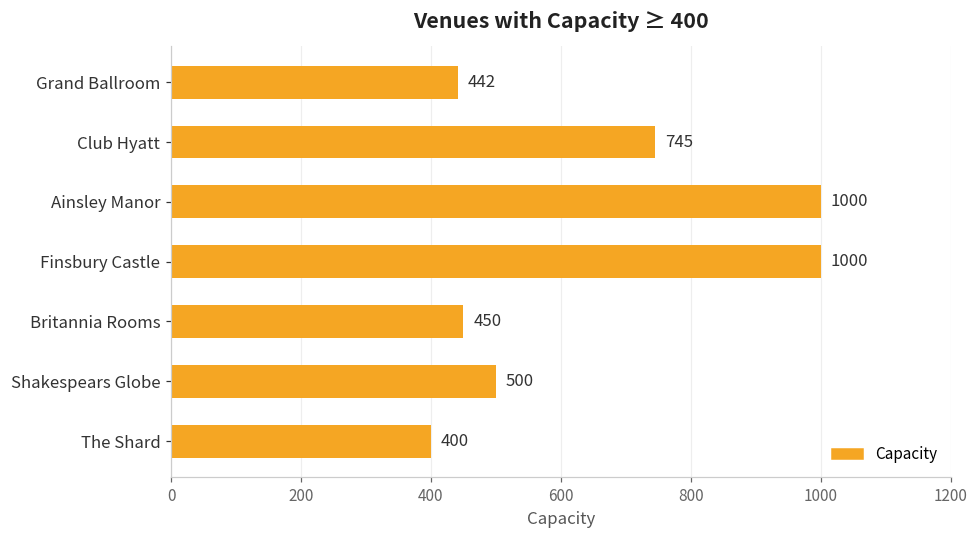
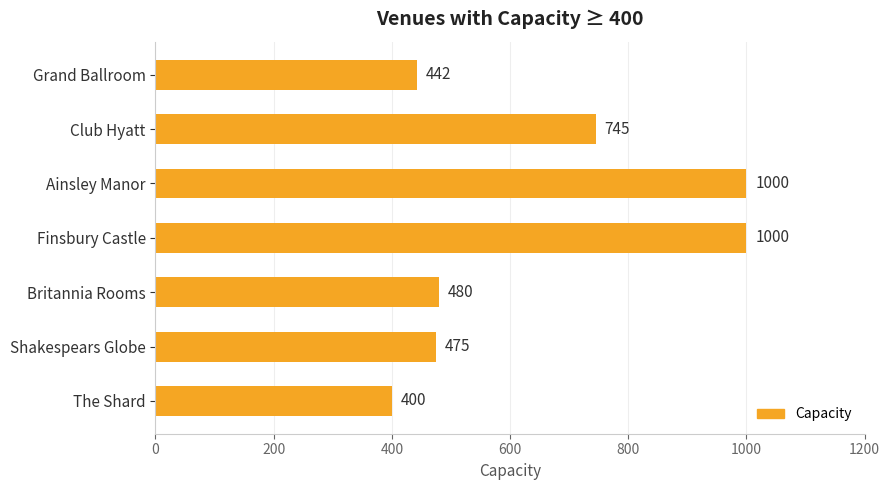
  {
    "Grand Ballroom": 442,
    "Club Hyatt": 745,
    "Ainsley Manor": 1000,
    "Finsbury Castle": 1000,
-   "Britannia Rooms": 450,
-   "Shakespears Globe": 500,
+   "Britannia Rooms": 480,
+   "Shakespears Globe": 475,
    "The Shard": 400
  }
